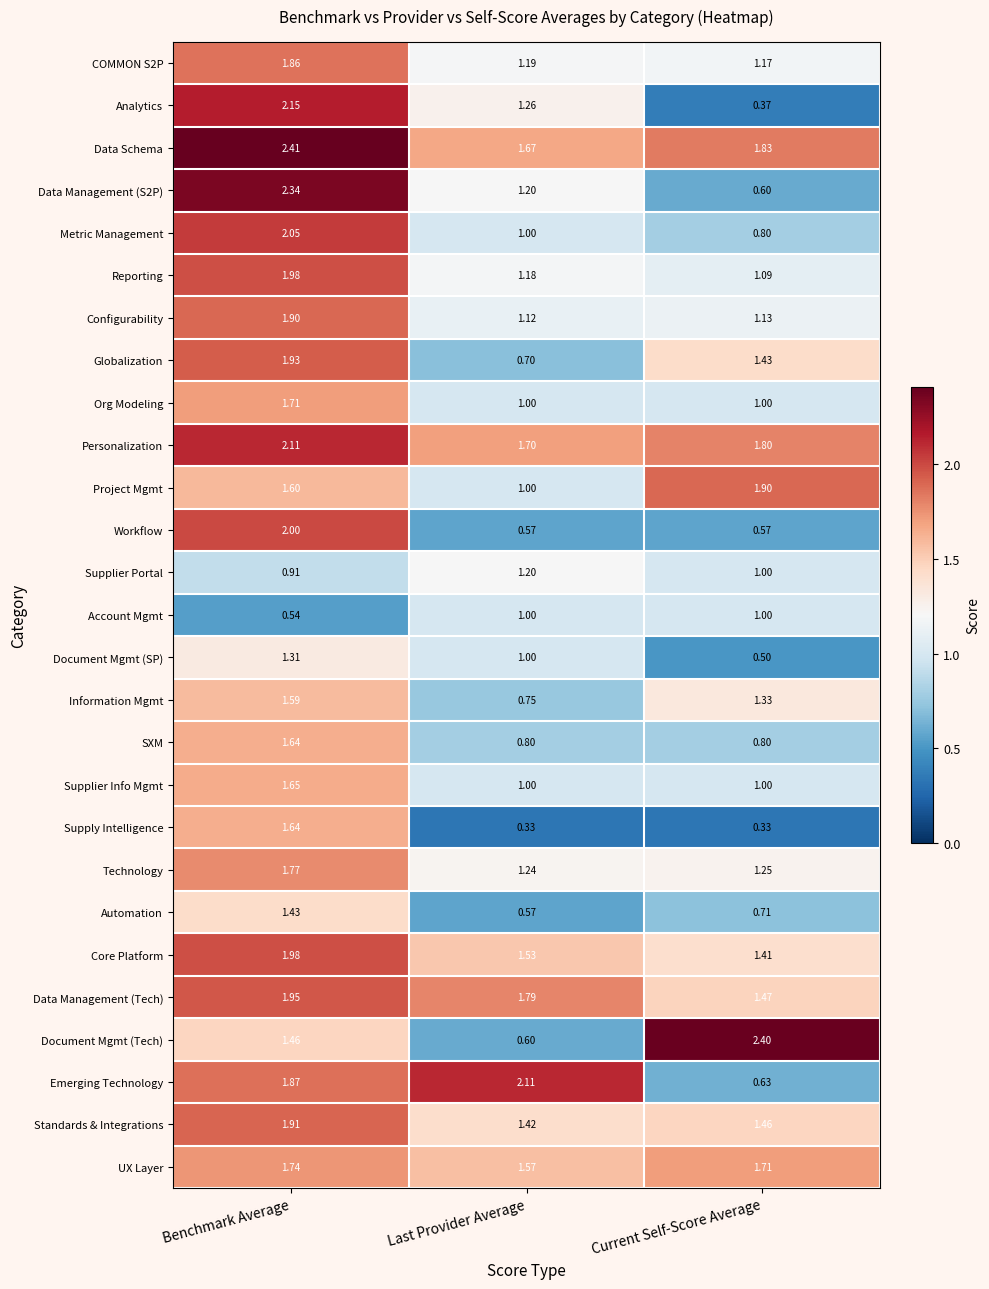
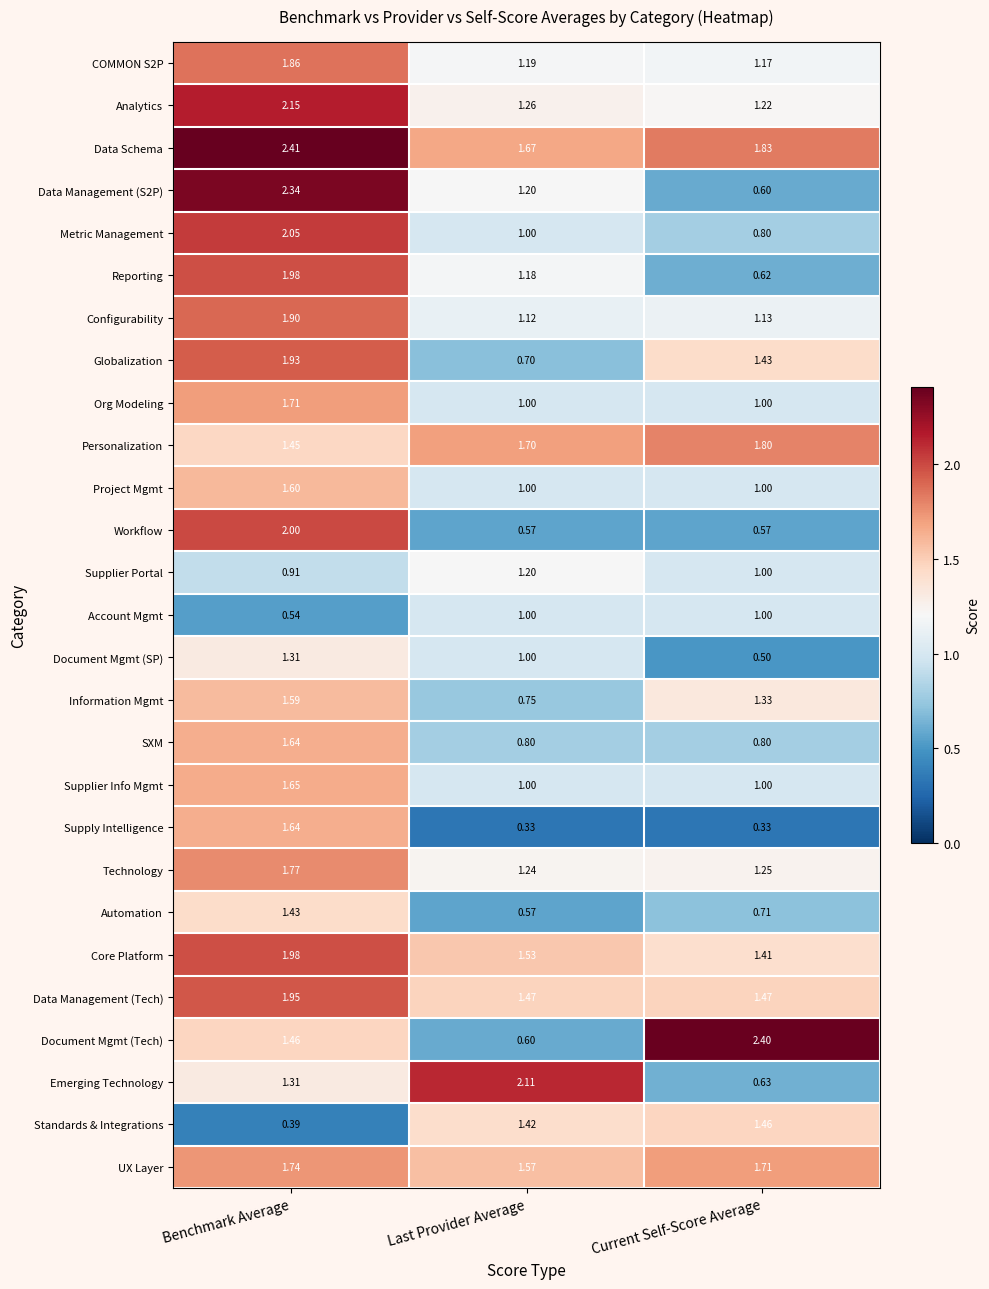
  {
    "COMMON S2P": {
      "Benchmark Average": 1.86,
      "Last Provider Average": 1.19,
      "Current Self-Score Average": 1.17
    },
    "Analytics": {
      "Benchmark Average": 2.15,
      "Last Provider Average": 1.26,
-     "Current Self-Score Average": 0.37
+     "Current Self-Score Average": 1.22
    },
    "Data Schema": {
      "Benchmark Average": 2.41,
      "Last Provider Average": 1.67,
      "Current Self-Score Average": 1.83
    },
    "Data Management (S2P)": {
      "Benchmark Average": 2.34,
      "Last Provider Average": 1.20,
      "Current Self-Score Average": 0.60
    },
    "Metric Management": {
      "Benchmark Average": 2.05,
      "Last Provider Average": 1.00,
      "Current Self-Score Average": 0.80
    },
    "Reporting": {
      "Benchmark Average": 1.98,
      "Last Provider Average": 1.18,
-     "Current Self-Score Average": 1.09
+     "Current Self-Score Average": 0.62
    },
    "Configurability": {
      "Benchmark Average": 1.90,
      "Last Provider Average": 1.12,
      "Current Self-Score Average": 1.13
    },
    "Globalization": {
      "Benchmark Average": 1.93,
      "Last Provider Average": 0.70,
      "Current Self-Score Average": 1.43
    },
    "Org Modeling": {
      "Benchmark Average": 1.71,
      "Last Provider Average": 1.00,
      "Current Self-Score Average": 1.00
    },
    "Personalization": {
-     "Benchmark Average": 2.11,
+     "Benchmark Average": 1.45,
      "Last Provider Average": 1.70,
      "Current Self-Score Average": 1.80
    },
    "Project Mgmt": {
      "Benchmark Average": 1.60,
      "Last Provider Average": 1.00,
-     "Current Self-Score Average": 1.90
+     "Current Self-Score Average": 1.00
    },
    "Workflow": {
      "Benchmark Average": 2.00,
      "Last Provider Average": 0.57,
      "Current Self-Score Average": 0.57
    },
    "Supplier Portal": {
      "Benchmark Average": 0.91,
      "Last Provider Average": 1.20,
      "Current Self-Score Average": 1.00
    },
    "Account Mgmt": {
      "Benchmark Average": 0.54,
      "Last Provider Average": 1.00,
      "Current Self-Score Average": 1.00
    },
    "Document Mgmt (SP)": {
      "Benchmark Average": 1.31,
      "Last Provider Average": 1.00,
      "Current Self-Score Average": 0.50
    },
    "Information Mgmt": {
      "Benchmark Average": 1.59,
      "Last Provider Average": 0.75,
      "Current Self-Score Average": 1.33
    },
    "SXM": {
      "Benchmark Average": 1.64,
      "Last Provider Average": 0.80,
      "Current Self-Score Average": 0.80
    },
    "Supplier Info Mgmt": {
      "Benchmark Average": 1.65,
      "Last Provider Average": 1.00,
      "Current Self-Score Average": 1.00
    },
    "Supply Intelligence": {
      "Benchmark Average": 1.64,
      "Last Provider Average": 0.33,
      "Current Self-Score Average": 0.33
    },
    "Technology": {
      "Benchmark Average": 1.77,
      "Last Provider Average": 1.24,
      "Current Self-Score Average": 1.25
    },
    "Automation": {
      "Benchmark Average": 1.43,
      "Last Provider Average": 0.57,
      "Current Self-Score Average": 0.71
    },
    "Core Platform": {
      "Benchmark Average": 1.98,
      "Last Provider Average": 1.53,
      "Current Self-Score Average": 1.41
    },
    "Data Management (Tech)": {
      "Benchmark Average": 1.95,
-     "Last Provider Average": 1.79,
+     "Last Provider Average": 1.47,
      "Current Self-Score Average": 1.47
    },
    "Document Mgmt (Tech)": {
      "Benchmark Average": 1.46,
      "Last Provider Average": 0.60,
      "Current Self-Score Average": 2.40
    },
    "Emerging Technology": {
-     "Benchmark Average": 1.87,
+     "Benchmark Average": 1.31,
      "Last Provider Average": 2.11,
      "Current Self-Score Average": 0.63
    },
    "Standards & Integrations": {
-     "Benchmark Average": 1.91,
+     "Benchmark Average": 0.39,
      "Last Provider Average": 1.42,
      "Current Self-Score Average": 1.46
    },
    "UX Layer": {
      "Benchmark Average": 1.74,
      "Last Provider Average": 1.57,
      "Current Self-Score Average": 1.71
    }
  }
